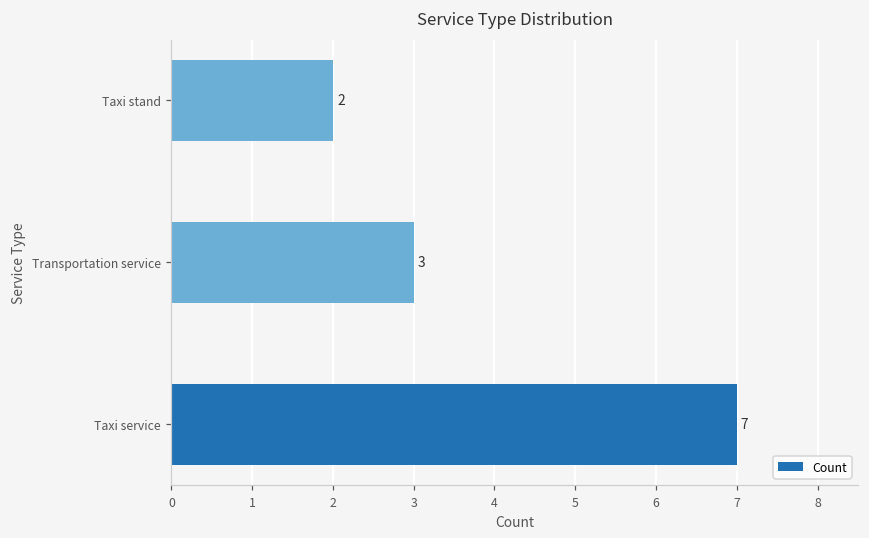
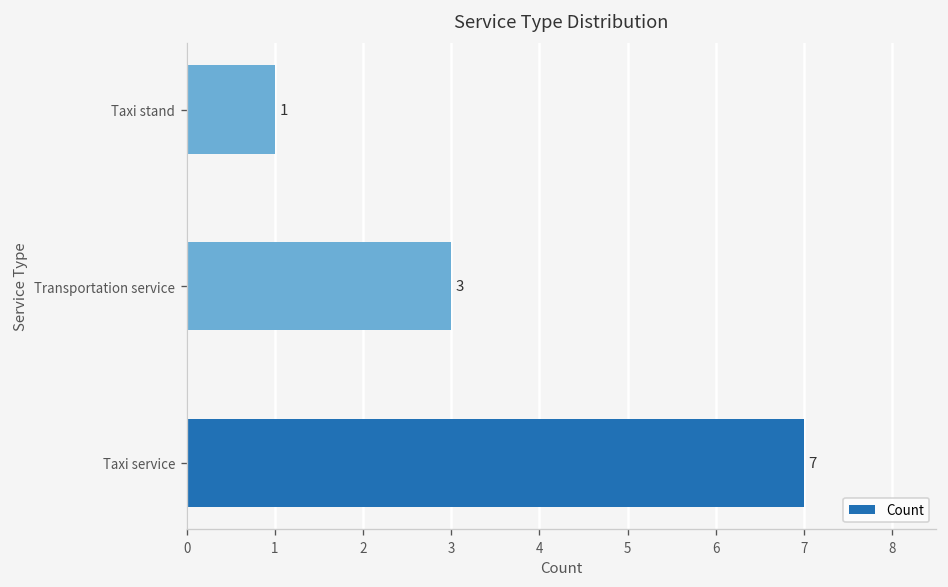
  {
-   "Taxi stand": 2,
+   "Taxi stand": 1,
    "Transportation service": 3,
    "Taxi service": 7
  }
